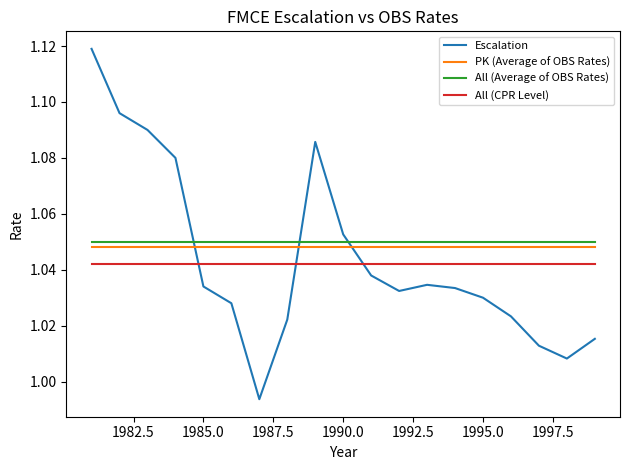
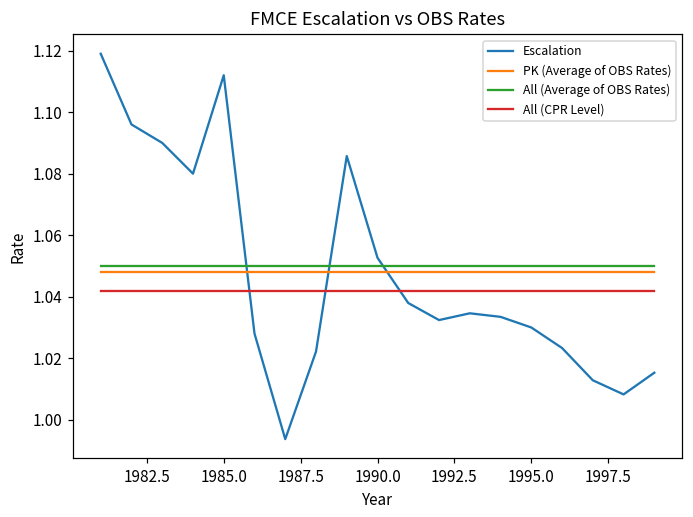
  {
    "Escalation": {
-     "1985.0": 1.034,
+     "1985.0": 1.112,
      "1990.0": 1.053,
      "1995.0": 1.030
    },
    "PK (Average of OBS Rates)": {
      "1985.0": 1.048,
      "1990.0": 1.048,
      "1995.0": 1.048
    },
    "All (Average of OBS Rates)": {
      "1985.0": 1.050,
      "1990.0": 1.050,
      "1995.0": 1.050
    },
    "All (CPR Level)": {
      "1985.0": 1.042,
      "1990.0": 1.042,
      "1995.0": 1.042
    }
  }
